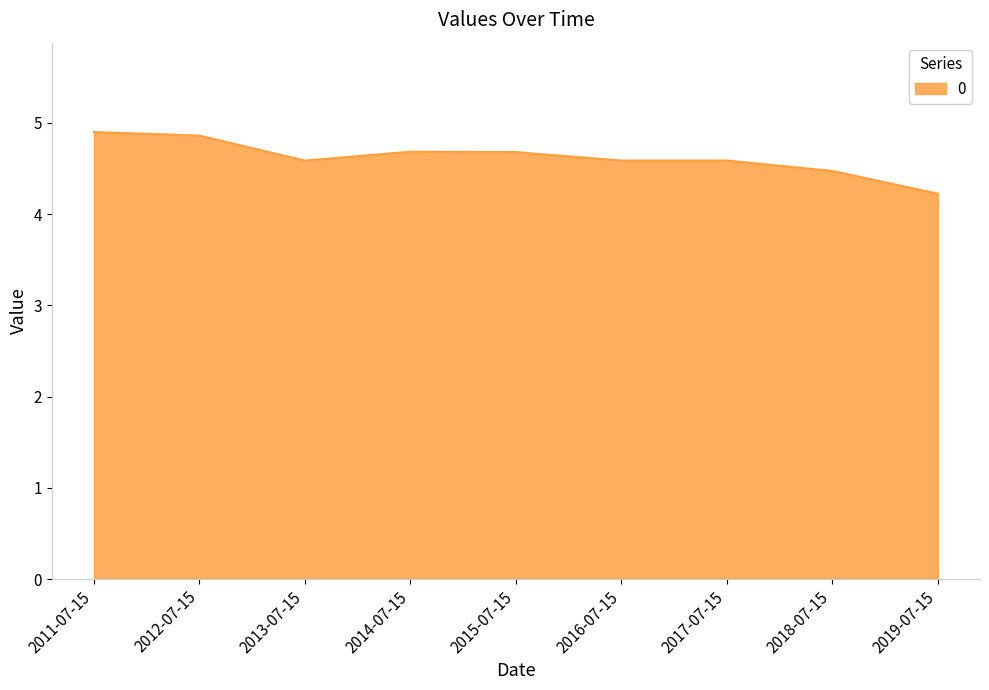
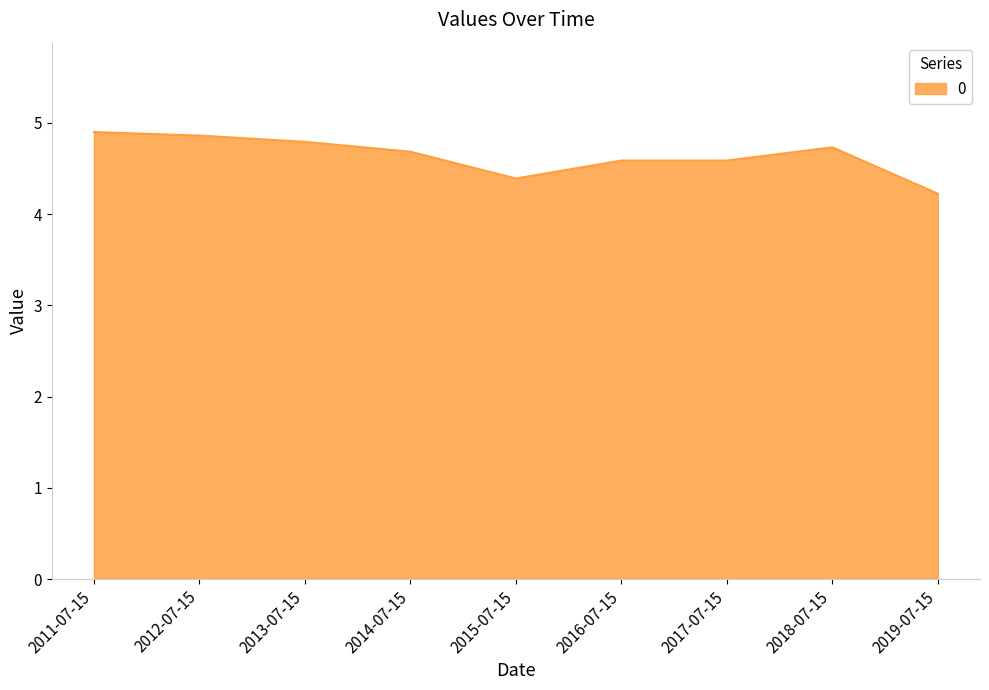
  {
    "2011-07-15": 4.9,
    "2012-07-15": 4.9,
-   "2013-07-15": 4.6,
+   "2013-07-15": 4.8,
    "2014-07-15": 4.7,
-   "2015-07-15": 4.7,
+   "2015-07-15": 4.4,
    "2016-07-15": 4.6,
    "2017-07-15": 4.6,
-   "2018-07-15": 4.5,
+   "2018-07-15": 4.7,
    "2019-07-15": 4.2
  }
